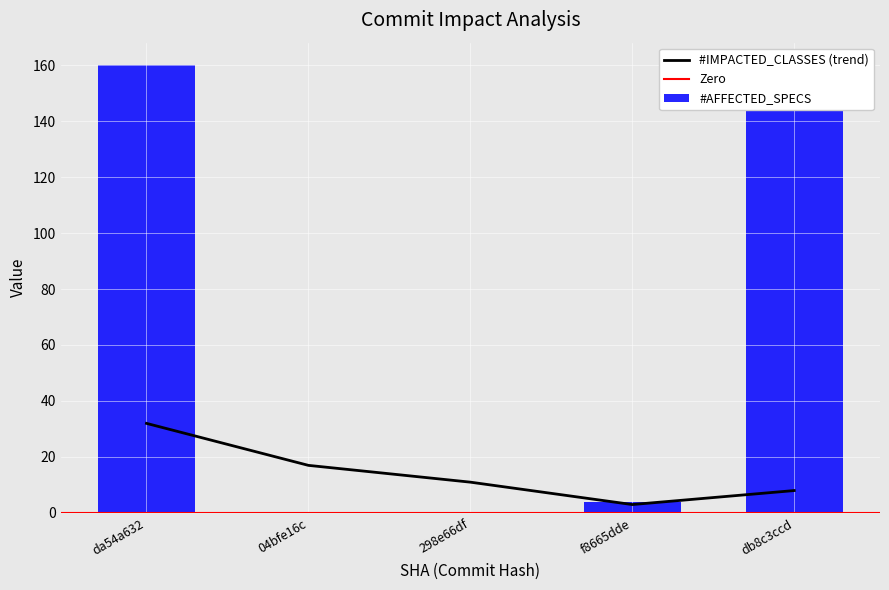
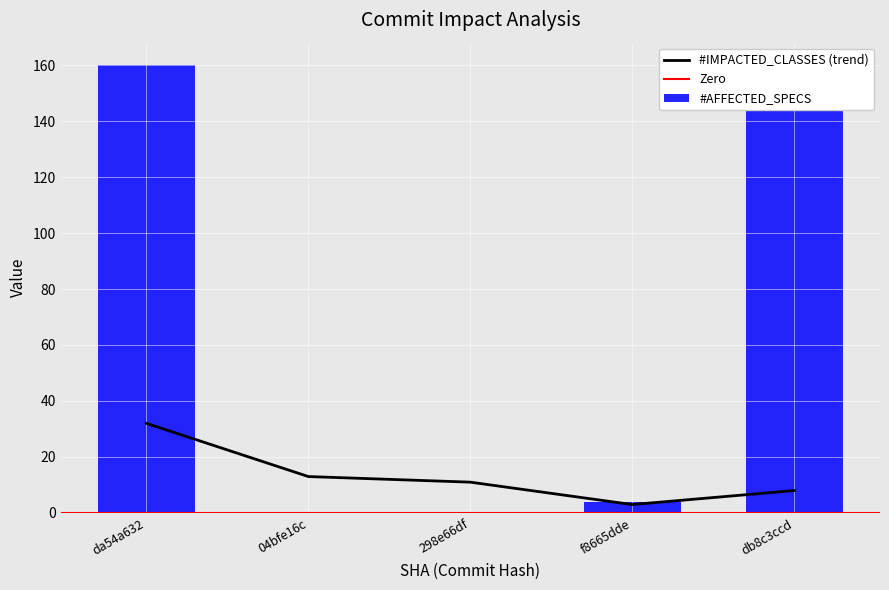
  {
    "#IMPACTED_CLASSES (trend)": {
      "da54a632": 32,
-     "04bfe16c": 17,
+     "04bfe16c": 13,
      "298e66df": 11,
      "f8665dde": 3,
      "db8c3ccd": 8
    },
    "#AFFECTED_SPECS": {
      "da54a632": 160,
      "04bfe16c": 0,
      "298e66df": 0,
      "f8665dde": 4
    }
  }
